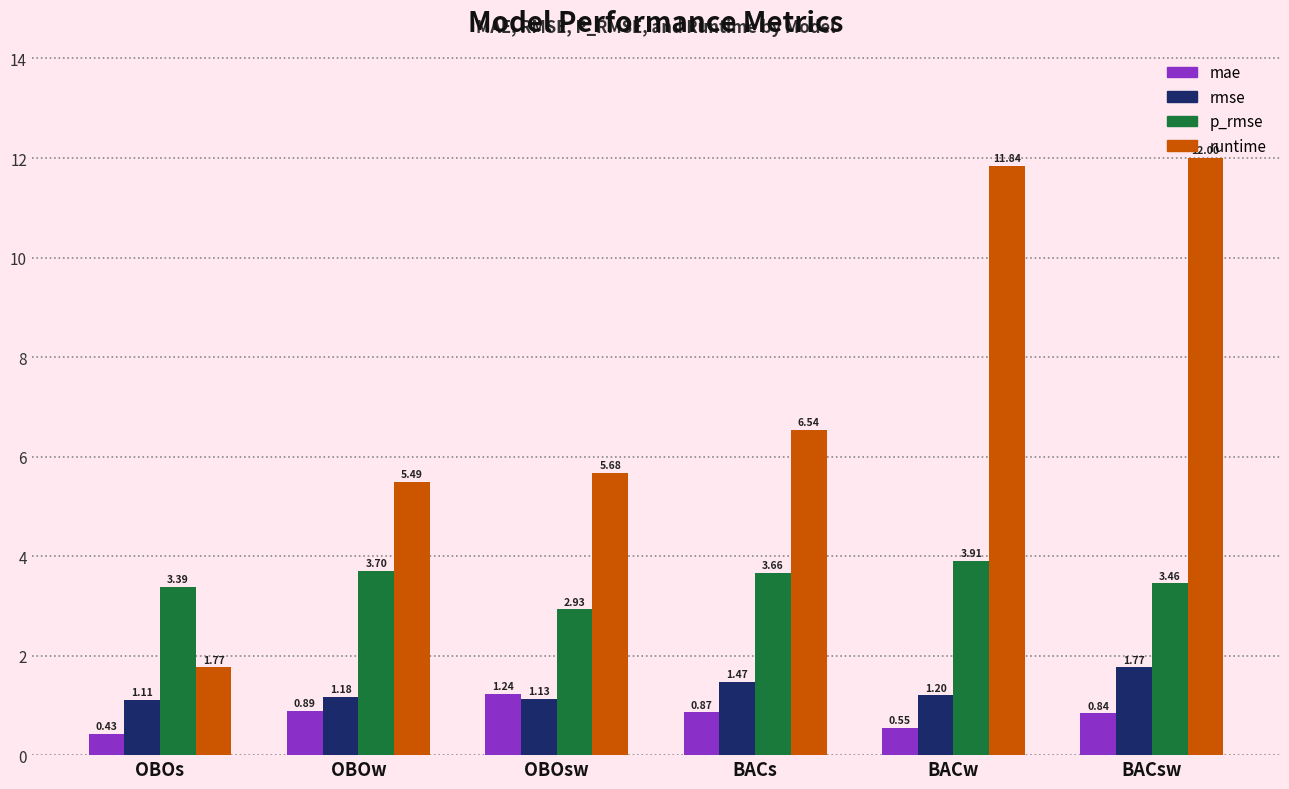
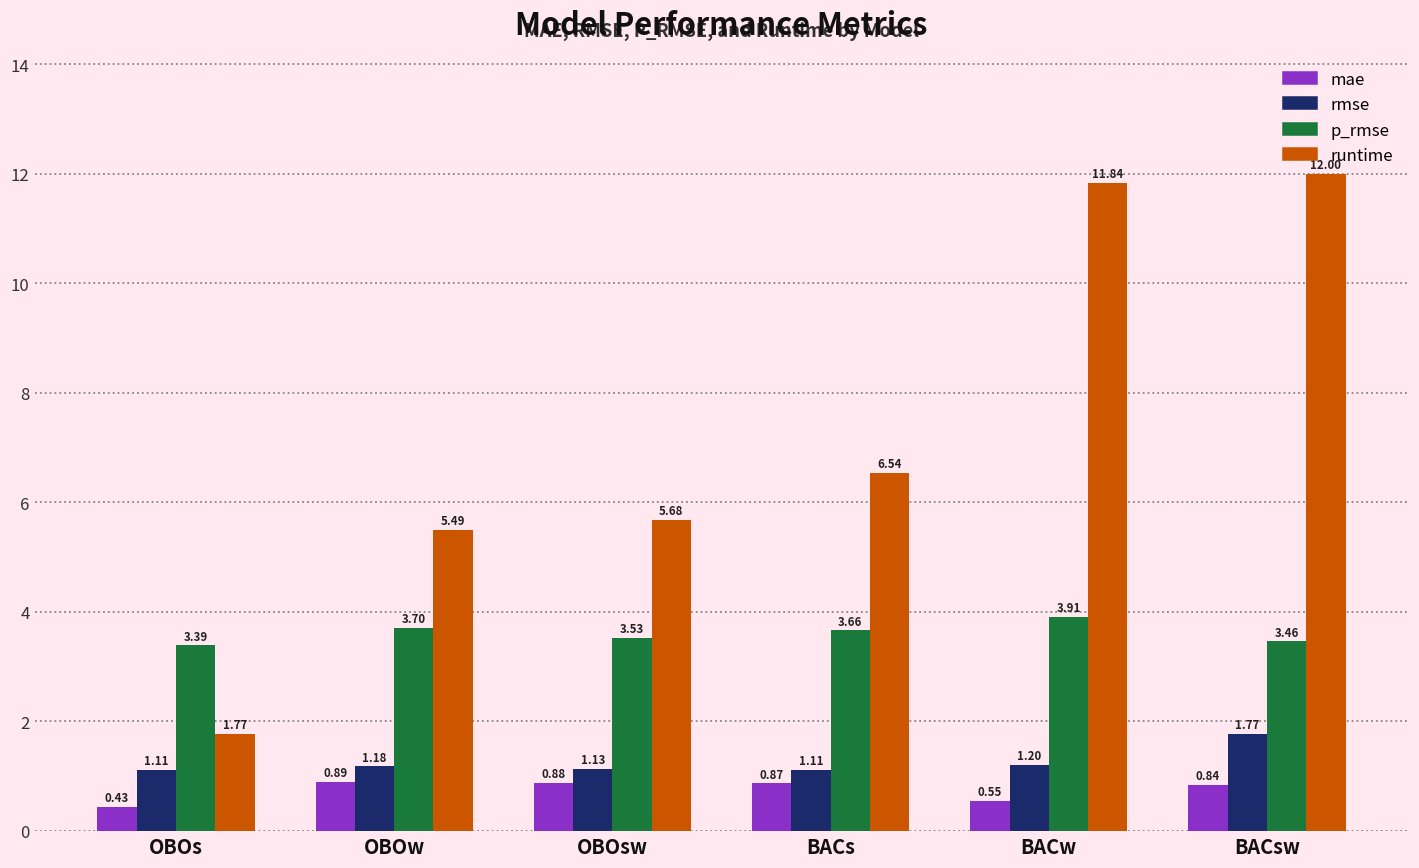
  {
    "mae": {
      "OBOs": 0.43,
      "OBOw": 0.89,
-     "OBOsw": 1.24,
+     "OBOsw": 0.88,
      "BACs": 0.87,
      "BACw": 0.55,
      "BACsw": 0.84
    },
    "rmse": {
      "OBOs": 1.11,
      "OBOw": 1.18,
      "OBOsw": 1.13,
-     "BACs": 1.47,
+     "BACs": 1.11,
      "BACw": 1.20,
      "BACsw": 1.77
    },
    "p_rmse": {
      "OBOs": 3.39,
      "OBOw": 3.70,
-     "OBOsw": 2.93,
+     "OBOsw": 3.53,
      "BACs": 3.66,
      "BACw": 3.91,
      "BACsw": 3.46
    },
    "runtime": {
      "OBOs": 1.77,
      "OBOw": 5.49,
      "OBOsw": 5.68,
      "BACs": 6.54,
      "BACw": 11.84,
      "BACsw": 12.00
    }
  }
